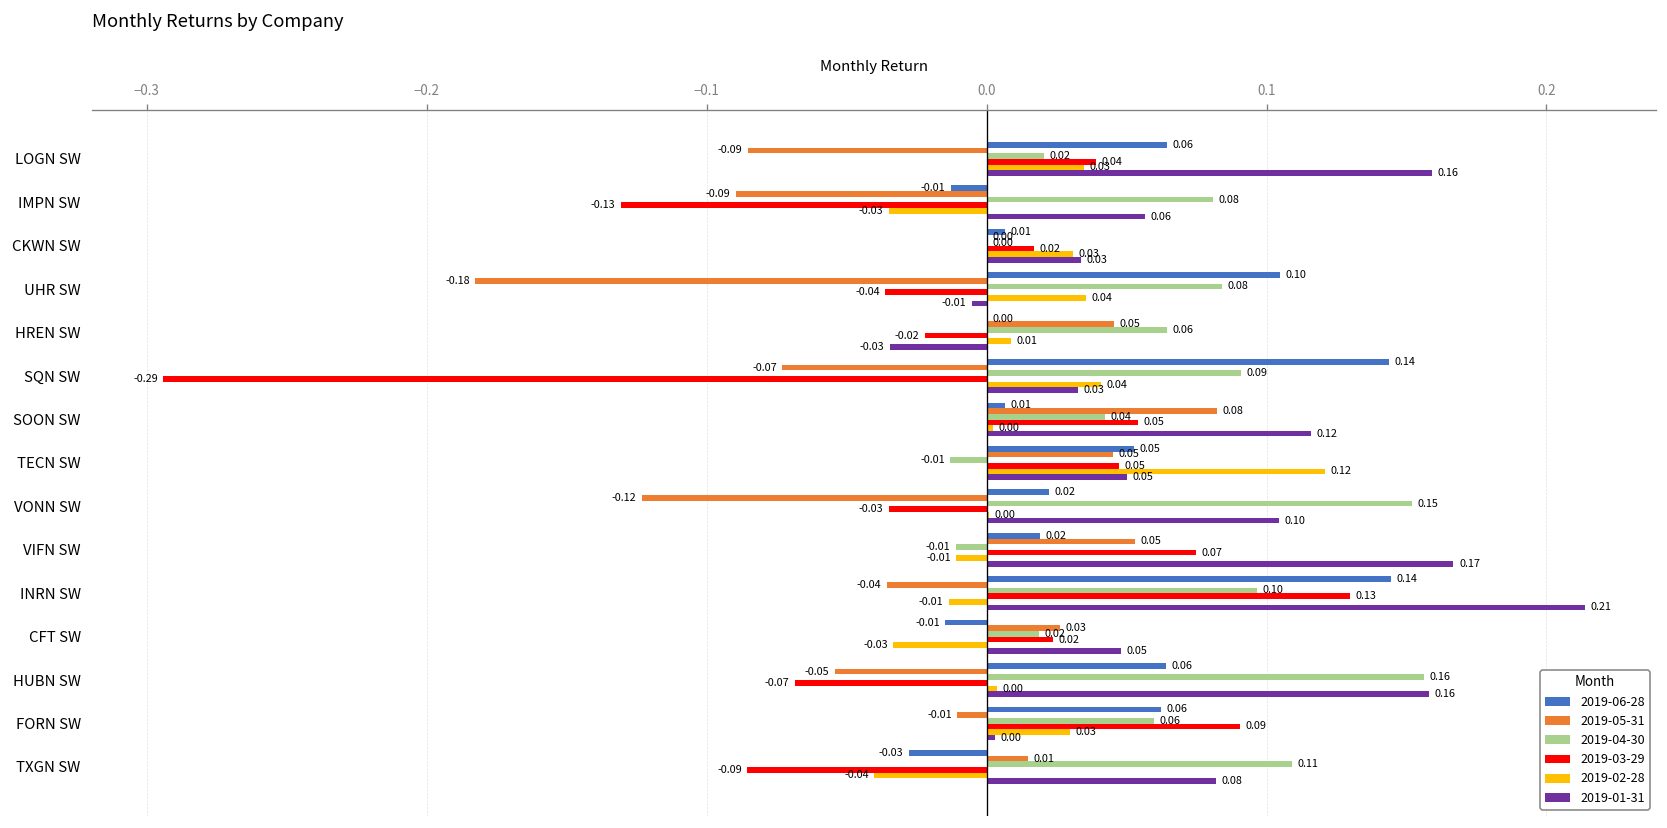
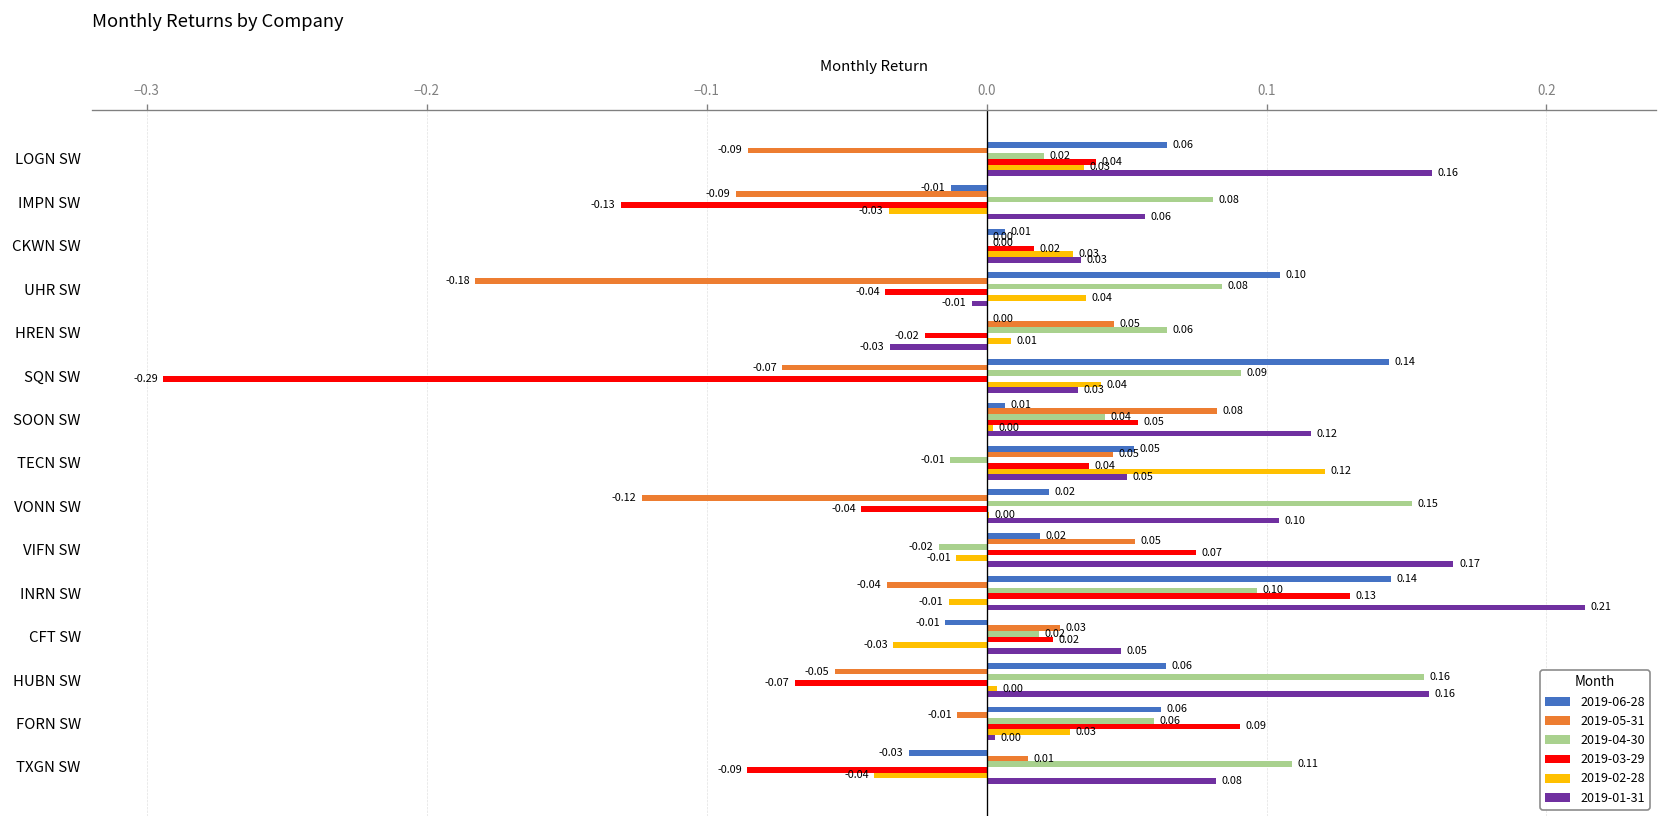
  {
    "2019-06-28": {
      "LOGN SW": 0.06,
      "IMPN SW": -0.01,
      "CKWN SW": 0.01,
      "UHR SW": 0.10,
      "HREN SW": 0.00,
      "SQN SW": 0.14,
      "SOON SW": 0.01,
      "TECN SW": 0.05,
      "VONN SW": 0.02,
      "VIFN SW": 0.02,
      "INRN SW": 0.14,
      "CFT SW": -0.01,
      "HUBN SW": 0.06,
      "FORN SW": 0.06,
      "TXGN SW": -0.03
    },
    "2019-05-31": {
      "LOGN SW": -0.09,
      "IMPN SW": -0.09,
      "UHR SW": -0.18,
      "HREN SW": 0.05,
      "SQN SW": -0.07,
      "SOON SW": 0.08,
      "VONN SW": -0.12,
      "VIFN SW": 0.05,
      "INRN SW": -0.04,
      "CFT SW": 0.03,
      "HUBN SW": -0.05,
      "FORN SW": -0.01,
      "TXGN SW": 0.01
    },
    "2019-04-30": {
      "LOGN SW": 0.02,
      "IMPN SW": 0.08,
      "UHR SW": 0.08,
      "HREN SW": 0.06,
      "SQN SW": 0.09,
      "SOON SW": 0.04,
      "TECN SW": -0.01,
      "VONN SW": 0.15,
-     "VIFN SW": -0.01,
+     "VIFN SW": -0.02,
      "INRN SW": 0.10,
      "HUBN SW": 0.16,
      "FORN SW": 0.06,
      "TXGN SW": 0.11
    },
    "2019-03-29": {
      "IMPN SW": -0.13,
      "CKWN SW": 0.02,
      "UHR SW": -0.04,
      "HREN SW": -0.02,
      "SQN SW": -0.29,
      "SOON SW": 0.05,
-     "TECN SW": 0.05,
-     "VONN SW": -0.03,
+     "TECN SW": 0.04,
+     "VONN SW": -0.04,
      "VIFN SW": 0.07,
      "INRN SW": 0.13,
      "HUBN SW": -0.07,
      "FORN SW": 0.09,
      "TXGN SW": -0.09
    },
    "2019-02-28": {
      "IMPN SW": -0.03,
      "UHR SW": 0.04,
      "HREN SW": 0.01,
      "SQN SW": 0.04,
      "SOON SW": 0.00,
      "TECN SW": 0.12,
      "VONN SW": 0.00,
      "VIFN SW": -0.01,
      "INRN SW": -0.01,
      "CFT SW": -0.03,
      "HUBN SW": 0.00,
      "FORN SW": 0.03,
      "TXGN SW": -0.04
    },
    "2019-01-31": {
      "LOGN SW": 0.16,
      "IMPN SW": 0.06,
      "UHR SW": -0.01,
      "HREN SW": -0.03,
      "SQN SW": 0.03,
      "SOON SW": 0.12,
      "TECN SW": 0.05,
      "VONN SW": 0.10,
      "VIFN SW": 0.17,
      "INRN SW": 0.21,
      "CFT SW": 0.05,
      "HUBN SW": 0.16,
      "FORN SW": 0.00,
      "TXGN SW": 0.08
    }
  }
